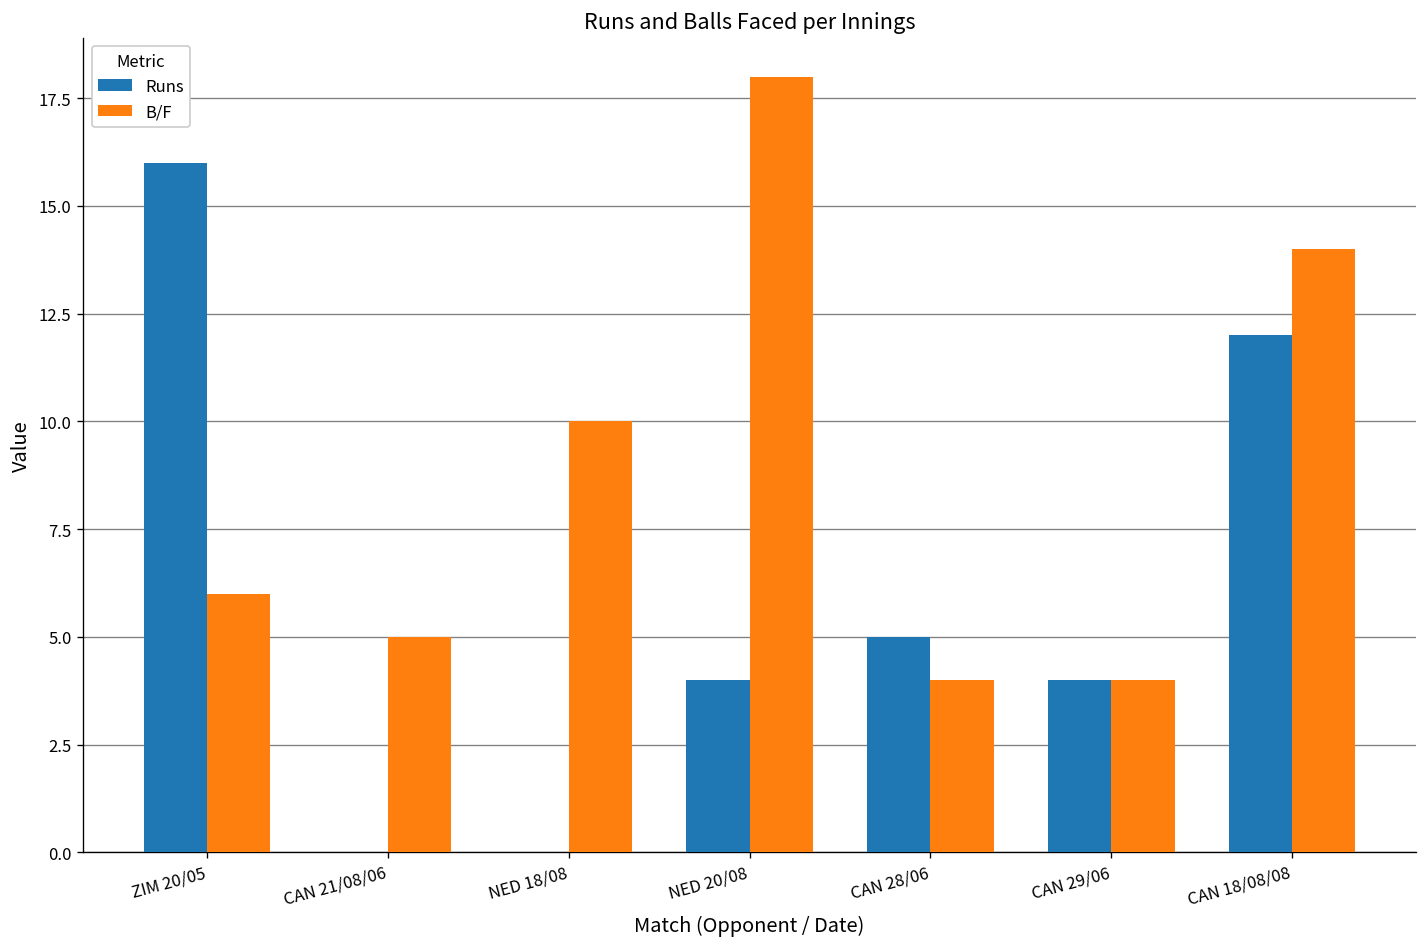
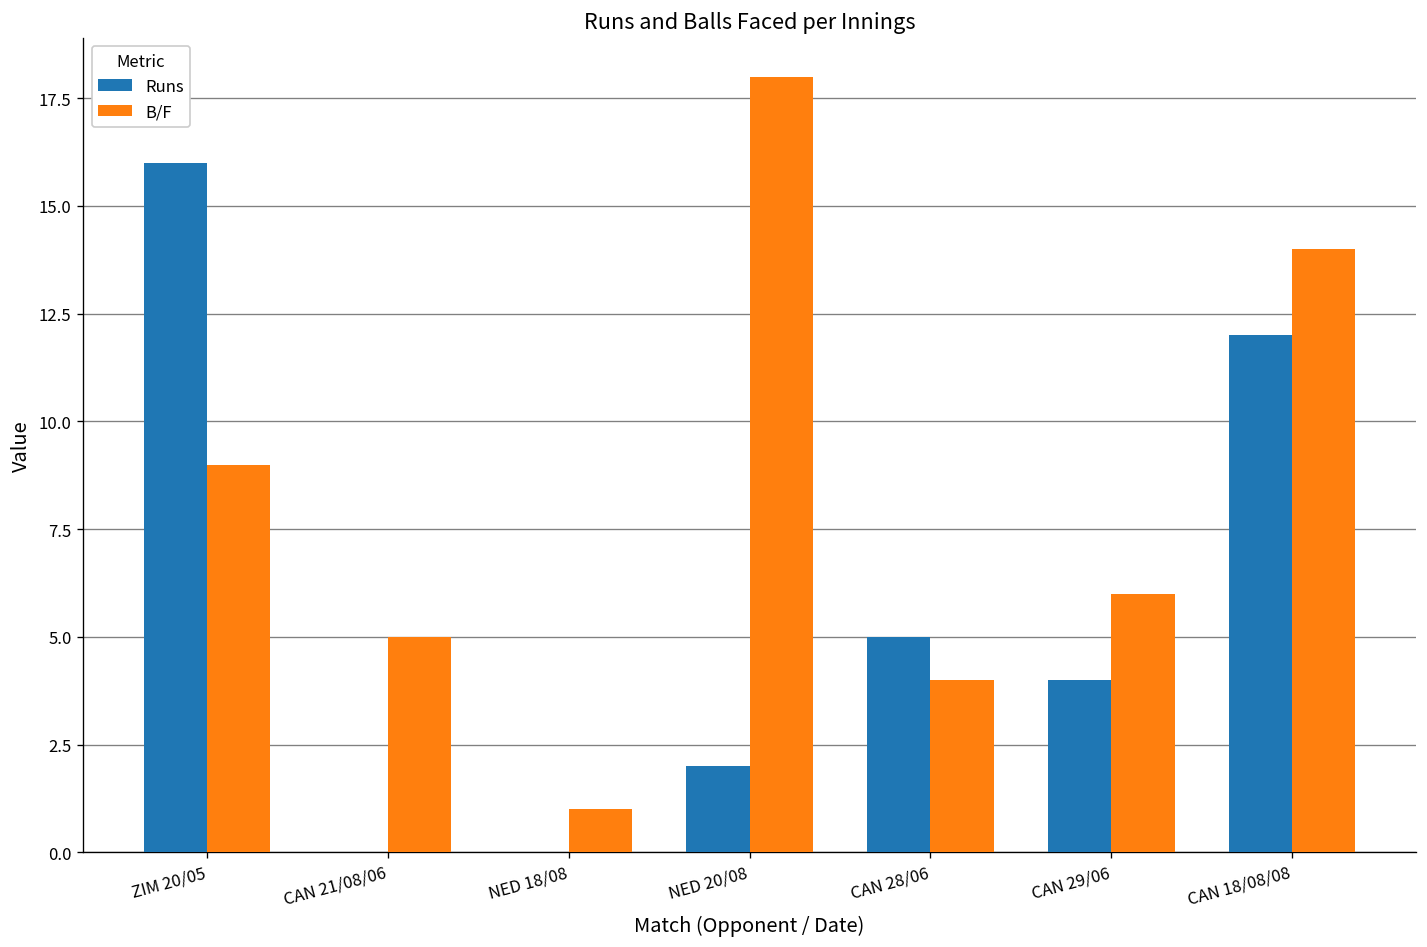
  {
    "Runs": {
      "ZIM 20/05": 16,
      "CAN 21/08/06": 0,
      "NED 18/08": 0,
-     "NED 20/08": 4,
+     "NED 20/08": 2,
      "CAN 28/06": 5,
      "CAN 29/06": 4,
      "CAN 18/08/08": 12
    },
    "B/F": {
-     "ZIM 20/05": 6,
+     "ZIM 20/05": 9,
      "CAN 21/08/06": 5,
-     "NED 18/08": 10,
+     "NED 18/08": 1,
      "NED 20/08": 18,
      "CAN 28/06": 4,
-     "CAN 29/06": 4,
+     "CAN 29/06": 6,
      "CAN 18/08/08": 14
    }
  }
